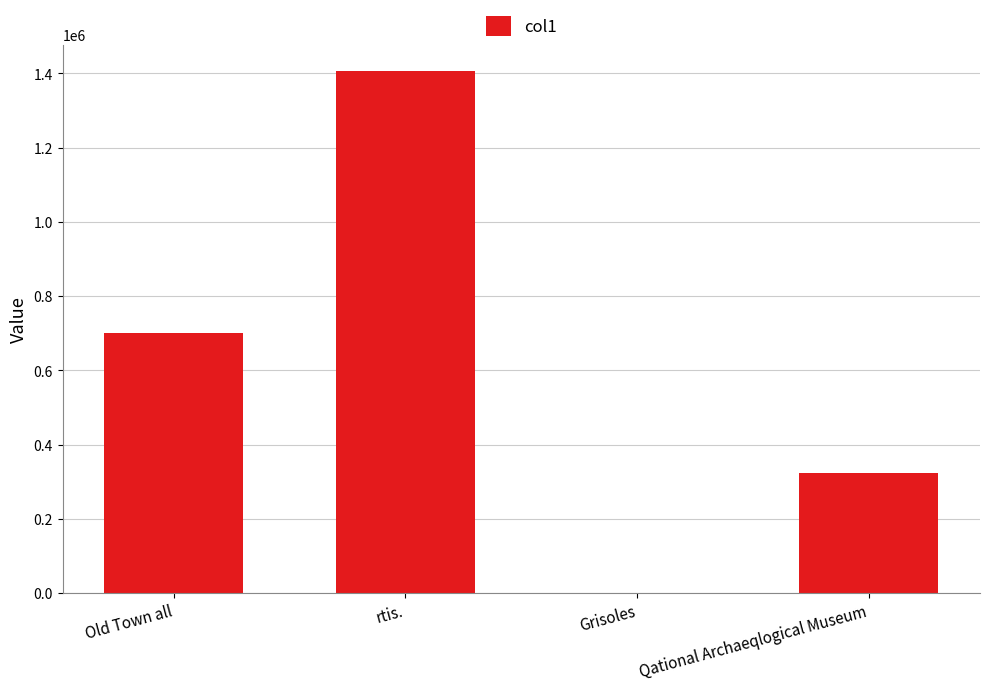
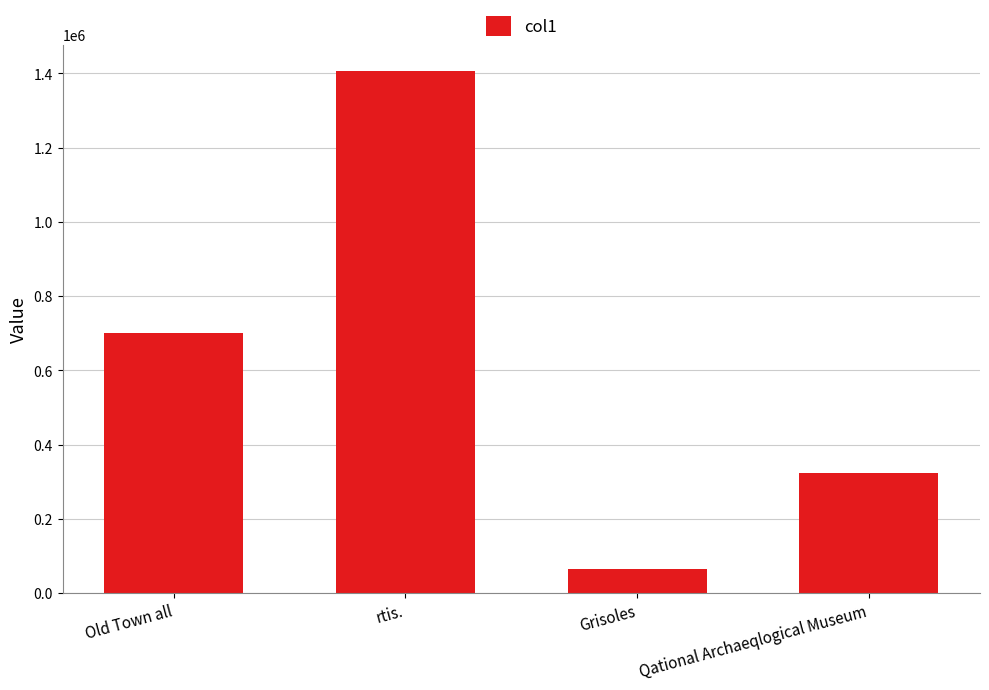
  {
    "Old Town all": 700000,
    "rtis.": 1410000,
-   "Grisoles": 0,
+   "Grisoles": 70000,
    "Qational Archaeqlogical Museum": 320000
  }
